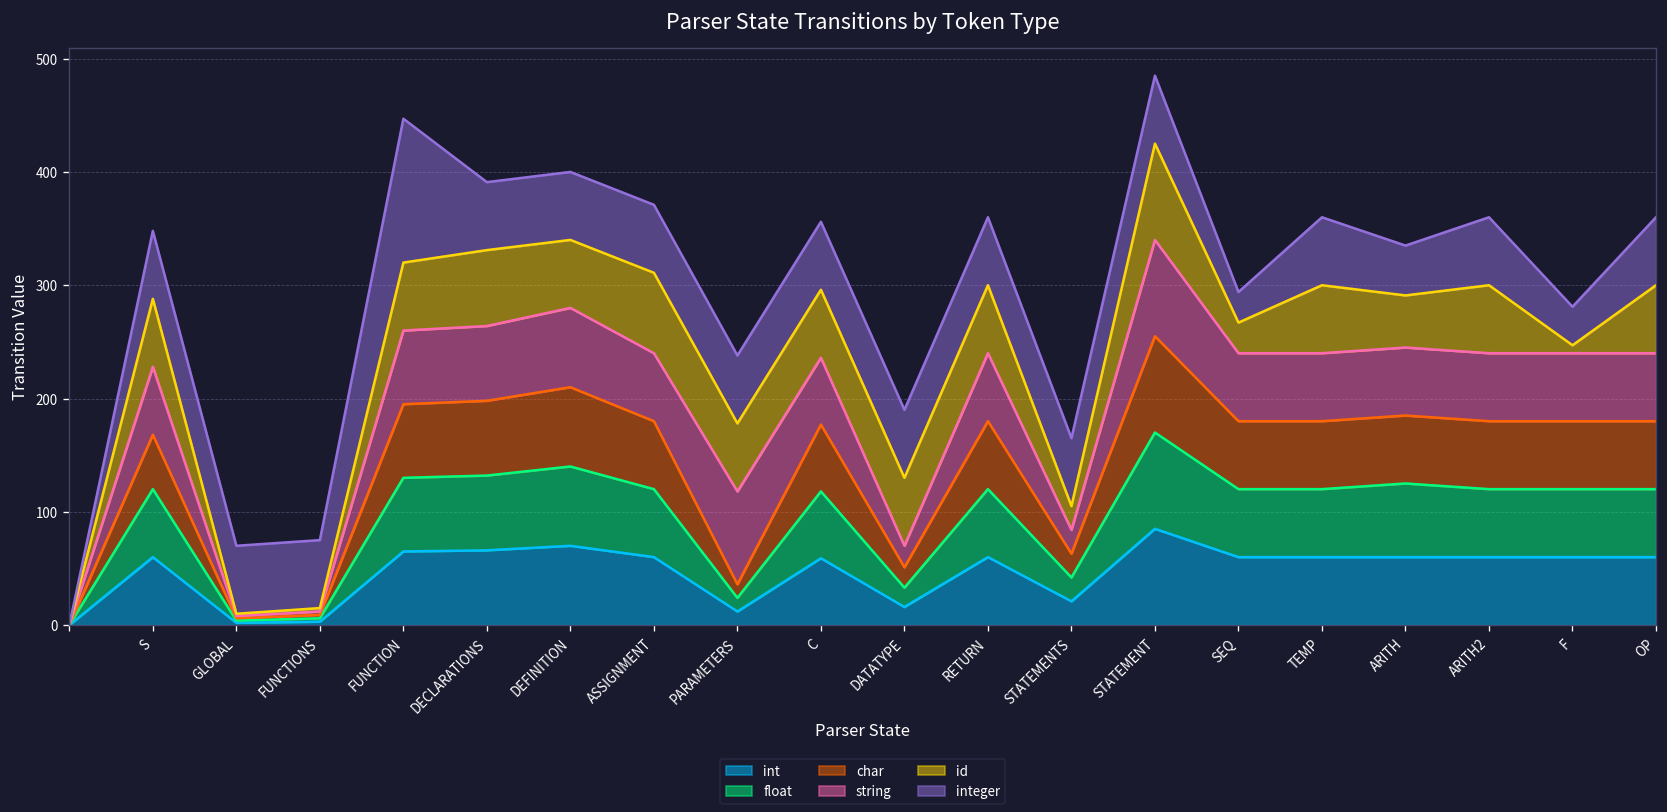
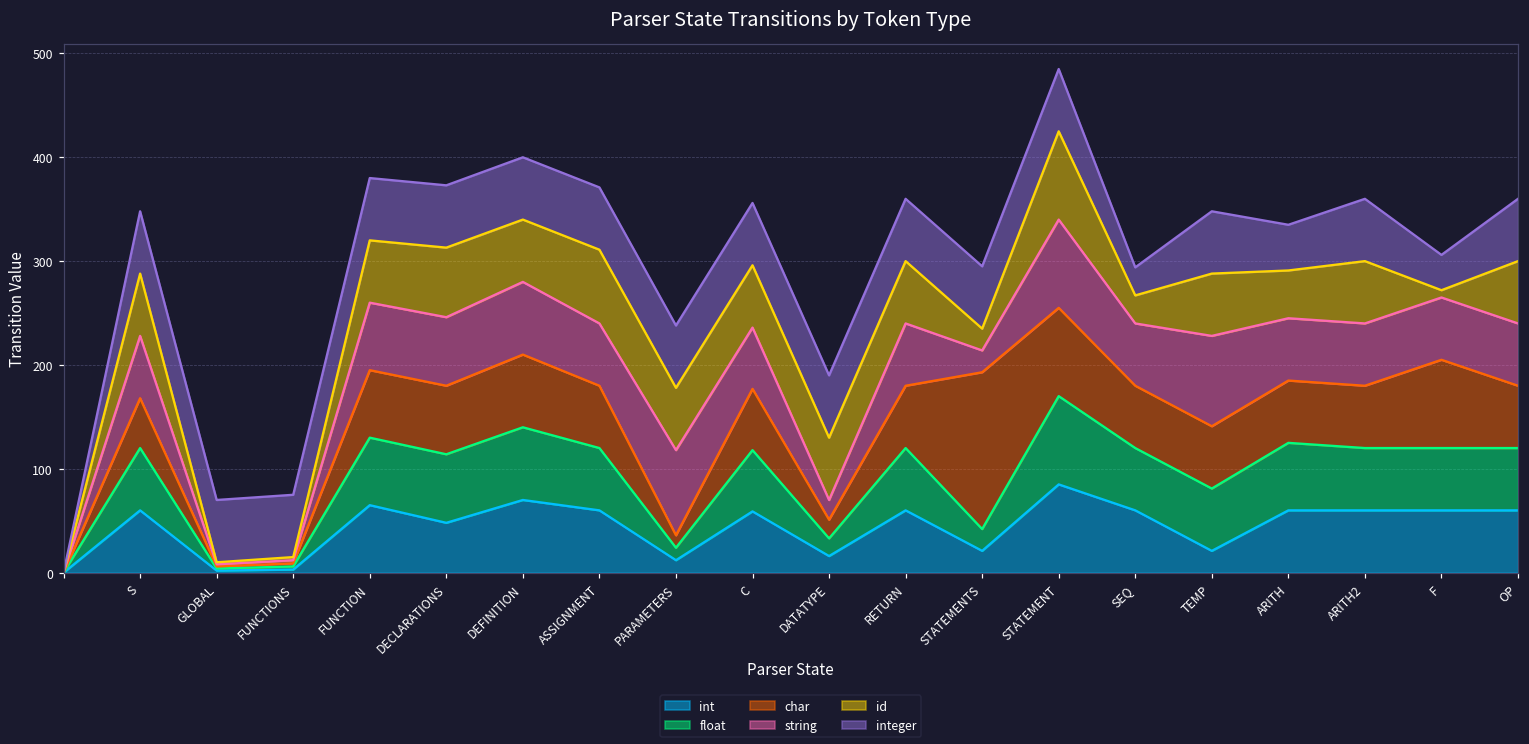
  {
    "int": {
      "S": 60,
      "FUNCTIONS": 0,
      "FUNCTION": 70,
-     "DECLARATIONS": 70,
+     "DECLARATIONS": 50,
      "DEFINITION": 70,
      "ASSIGNMENT": 60,
      "PARAMETERS": 10,
      "C": 60,
      "DATATYPE": 20,
      "RETURN": 60,
      "STATEMENTS": 20,
      "STATEMENT": 90,
      "SEQ": 60,
-     "TEMP": 60,
+     "TEMP": 20,
      "ARITH": 60,
      "ARITH2": 60,
      "F": 60,
      "OP": 60
    },
    "float": {
      "S": 60,
      "FUNCTIONS": 0,
      "FUNCTION": 70,
      "DECLARATIONS": 70,
      "DEFINITION": 70,
      "ASSIGNMENT": 60,
      "PARAMETERS": 10,
      "C": 60,
      "DATATYPE": 20,
      "RETURN": 60,
      "STATEMENTS": 20,
      "STATEMENT": 90,
      "SEQ": 60,
      "TEMP": 60,
      "ARITH": 70,
      "ARITH2": 60,
      "F": 60,
      "OP": 60
    },
    "char": {
      "S": 50,
      "FUNCTIONS": 0,
      "FUNCTION": 70,
      "DECLARATIONS": 70,
      "DEFINITION": 70,
      "ASSIGNMENT": 60,
      "PARAMETERS": 10,
      "C": 60,
      "DATATYPE": 20,
      "RETURN": 60,
-     "STATEMENTS": 20,
+     "STATEMENTS": 150,
      "STATEMENT": 90,
      "SEQ": 60,
      "TEMP": 60,
      "ARITH": 60,
      "ARITH2": 60,
-     "F": 60,
+     "F": 90,
      "OP": 60
    },
    "string": {
      "S": 60,
      "FUNCTIONS": 0,
      "FUNCTION": 70,
      "DECLARATIONS": 70,
      "DEFINITION": 70,
      "ASSIGNMENT": 60,
      "PARAMETERS": 80,
      "C": 60,
      "DATATYPE": 20,
      "RETURN": 60,
      "STATEMENTS": 20,
      "STATEMENT": 90,
      "SEQ": 60,
-     "TEMP": 60,
+     "TEMP": 90,
      "ARITH": 60,
      "ARITH2": 60,
      "F": 60,
      "OP": 60
    },
    "id": {
      "S": 60,
      "FUNCTIONS": 0,
      "FUNCTION": 60,
      "DECLARATIONS": 70,
      "DEFINITION": 60,
      "ASSIGNMENT": 70,
      "PARAMETERS": 60,
      "C": 60,
      "DATATYPE": 60,
      "RETURN": 60,
      "STATEMENTS": 20,
      "STATEMENT": 90,
      "SEQ": 30,
      "TEMP": 60,
      "ARITH": 50,
      "ARITH2": 60,
      "F": 10,
      "OP": 60
    },
    "integer": {
      "S": 60,
      "GLOBAL": 60,
      "FUNCTIONS": 60,
-     "FUNCTION": 130,
+     "FUNCTION": 60,
      "DECLARATIONS": 60,
      "DEFINITION": 60,
      "ASSIGNMENT": 60,
      "PARAMETERS": 60,
      "C": 60,
      "DATATYPE": 60,
      "RETURN": 60,
      "STATEMENTS": 60,
      "STATEMENT": 60,
      "SEQ": 30,
      "TEMP": 60,
      "ARITH": 40,
      "ARITH2": 60,
      "F": 30,
      "OP": 60
    }
  }
